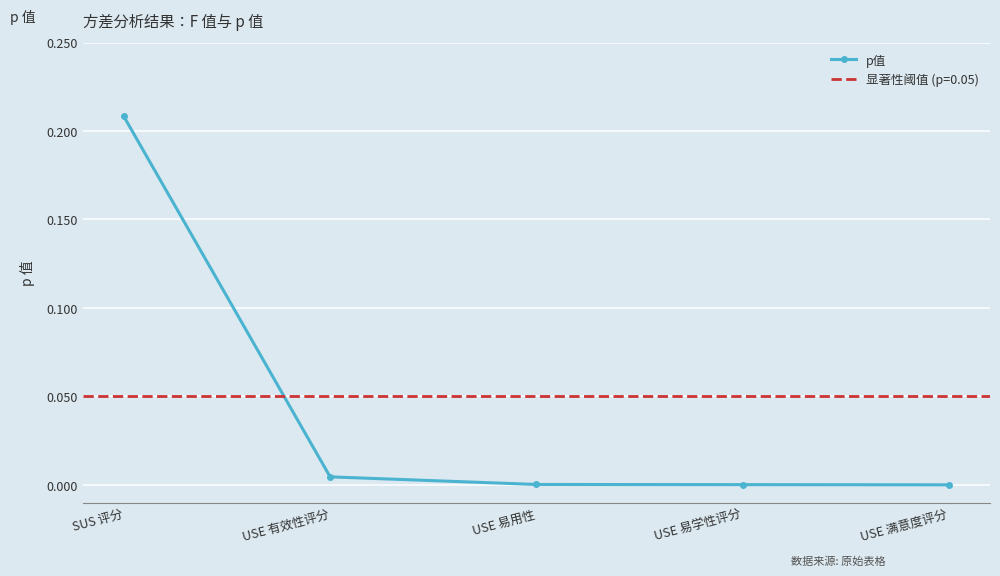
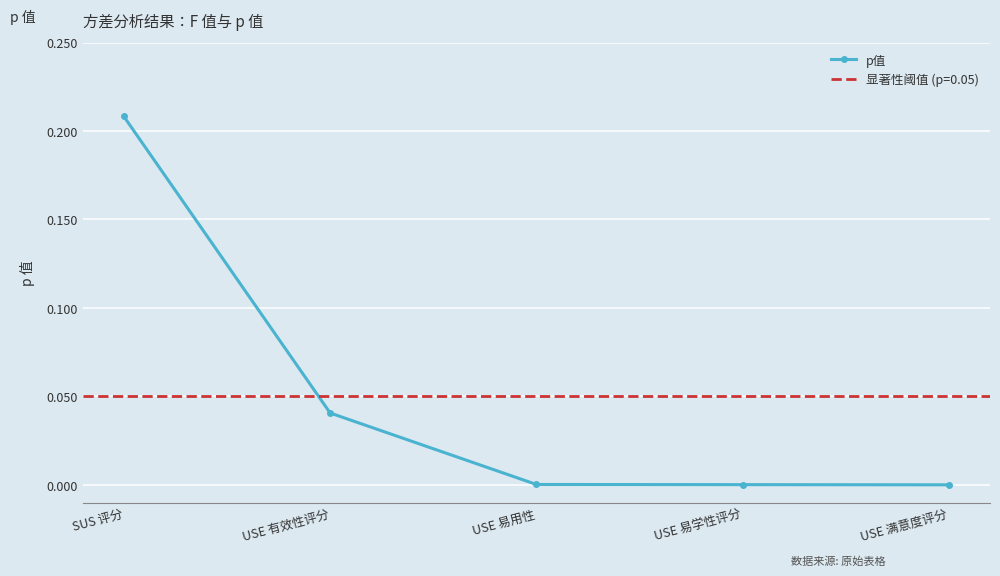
  {
    "SUS 评分": 0.208,
-   "USE 有效性评分": 0.005,
+   "USE 有效性评分": 0.041,
    "USE 易用性": 0.000,
    "USE 易学性评分": 0.000,
    "USE 满意度评分": 0.000
  }
